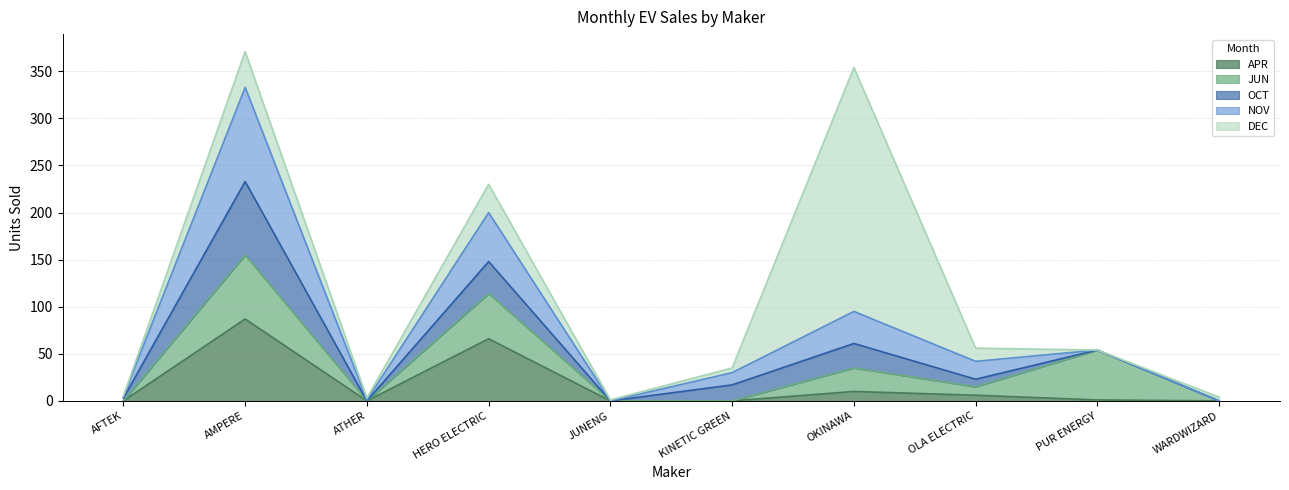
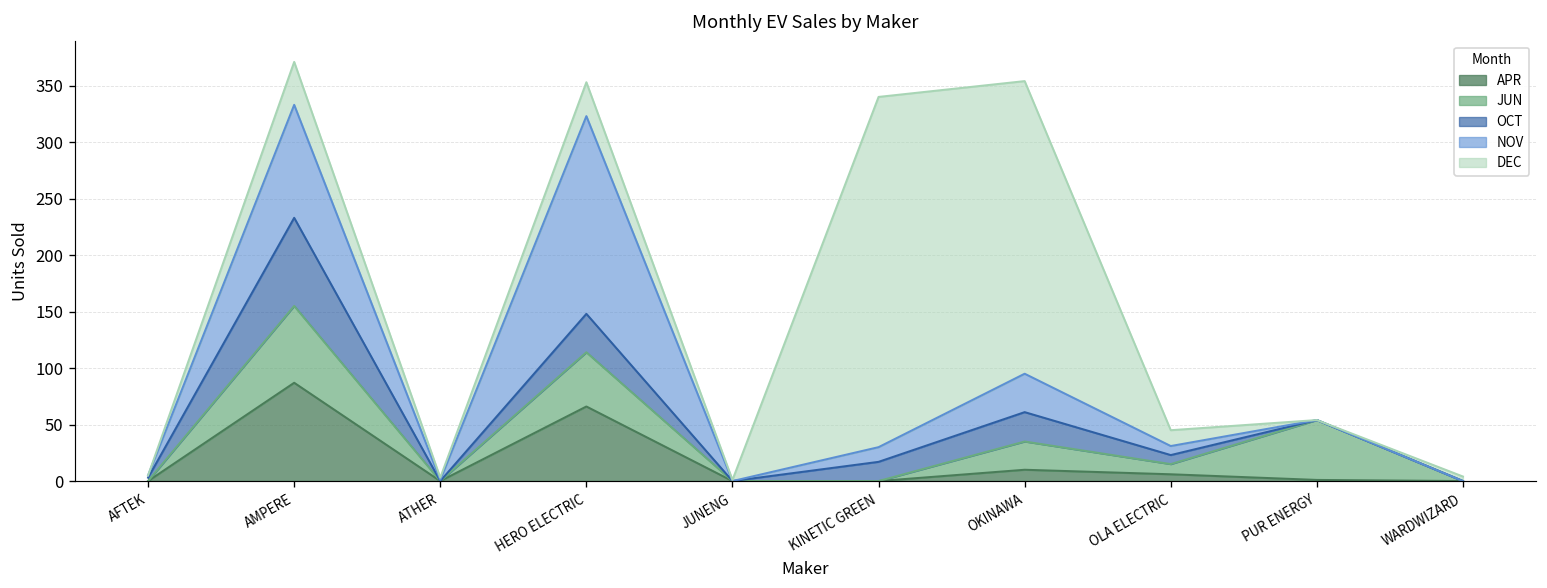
  {
    "APR": {
      "AMPERE": 90,
      "HERO ELECTRIC": 70,
      "OKINAWA": 10,
      "OLA ELECTRIC": 10,
      "PUR ENERGY": 0
    },
    "JUN": {
      "AMPERE": 70,
      "HERO ELECTRIC": 50,
      "OKINAWA": 30,
      "OLA ELECTRIC": 10
    },
    "OCT": {
      "AMPERE": 80,
      "HERO ELECTRIC": 30,
      "KINETIC GREEN": 20,
      "OKINAWA": 30,
      "OLA ELECTRIC": 10
    },
    "NOV": {
      "AMPERE": 100,
-     "HERO ELECTRIC": 50,
+     "HERO ELECTRIC": 180,
      "KINETIC GREEN": 10,
      "OKINAWA": 30,
-     "OLA ELECTRIC": 20
+     "OLA ELECTRIC": 10
    },
    "DEC": {
      "AMPERE": 40,
      "HERO ELECTRIC": 30,
-     "KINETIC GREEN": 10,
+     "KINETIC GREEN": 310,
      "OKINAWA": 260,
      "OLA ELECTRIC": 10,
      "WARDWIZARD": 0
    }
  }
